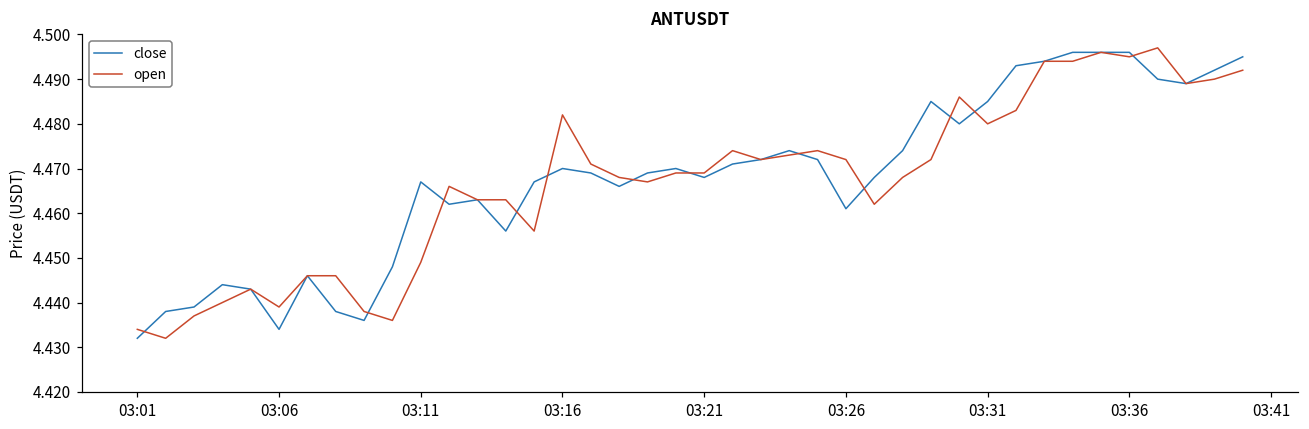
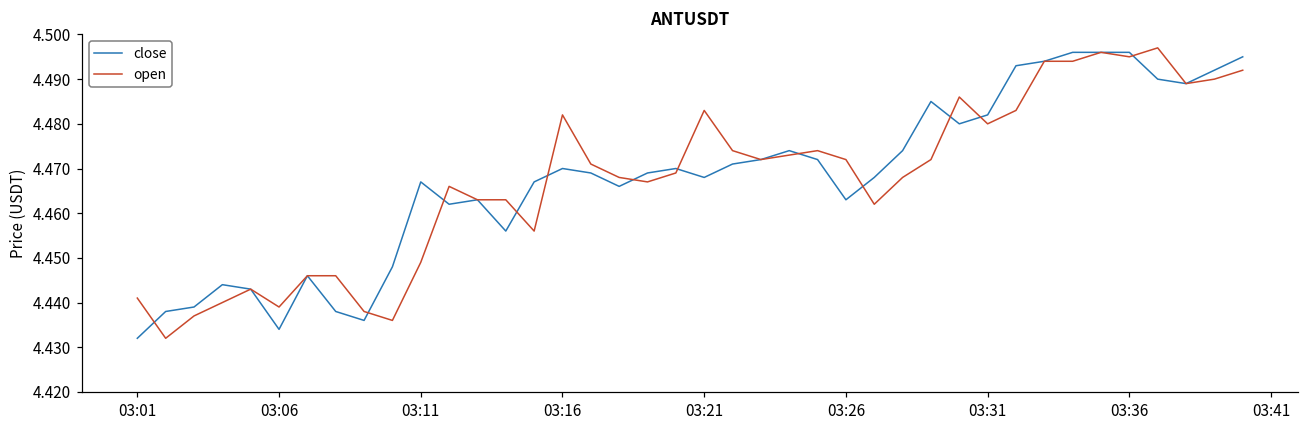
  {
    "close": {
      "03:01": 4.432,
      "03:06": 4.434,
      "03:11": 4.467,
      "03:16": 4.470,
      "03:21": 4.468,
-     "03:26": 4.461,
-     "03:31": 4.485,
+     "03:26": 4.463,
+     "03:31": 4.482,
      "03:36": 4.496
    },
    "open": {
-     "03:01": 4.434,
+     "03:01": 4.441,
      "03:06": 4.439,
      "03:11": 4.449,
      "03:16": 4.482,
-     "03:21": 4.469,
+     "03:21": 4.483,
      "03:26": 4.472,
      "03:31": 4.480,
      "03:36": 4.495
    }
  }
